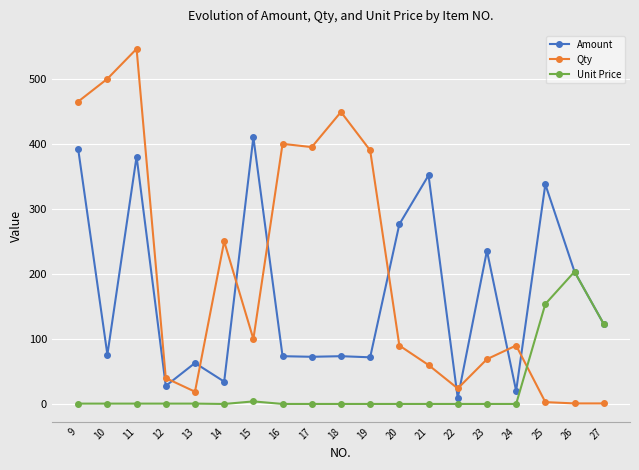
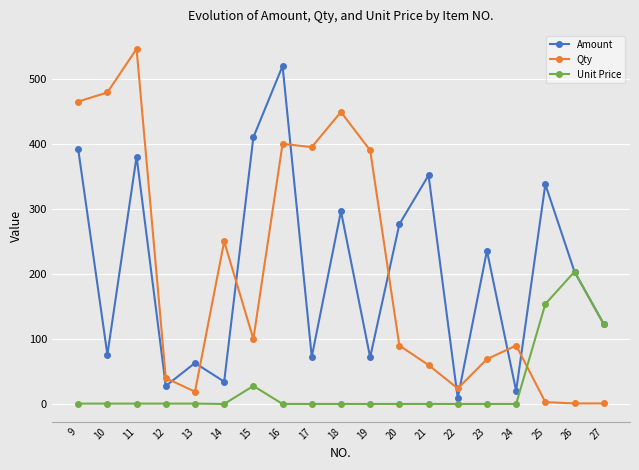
  {
    "Amount": {
      "9": 390,
      "10": 80,
      "11": 380,
      "12": 30,
      "13": 60,
      "14": 30,
      "15": 410,
-     "16": 70,
+     "16": 520,
      "17": 70,
-     "18": 70,
+     "18": 300,
      "19": 70,
      "20": 280,
      "21": 350,
      "22": 10,
      "23": 240,
      "24": 20,
      "25": 340
    },
    "Qty": {
      "9": 470,
-     "10": 500,
+     "10": 480,
      "11": 550,
      "12": 40,
      "13": 20,
      "14": 250,
      "15": 100,
      "16": 400,
      "17": 400,
      "18": 450,
      "19": 390,
      "20": 90,
      "21": 60,
      "22": 20,
      "23": 70,
      "24": 90,
      "25": 0,
      "26": 0,
      "27": 0
    },
    "Unit Price": {
      "9": 0,
      "10": 0,
      "11": 0,
      "12": 0,
      "13": 0,
      "14": 0,
-     "15": 0,
+     "15": 30,
      "16": 0,
      "17": 0,
      "18": 0,
      "19": 0,
      "20": 0,
      "21": 0,
      "22": 0,
      "23": 0,
      "24": 0,
      "25": 150
    }
  }
